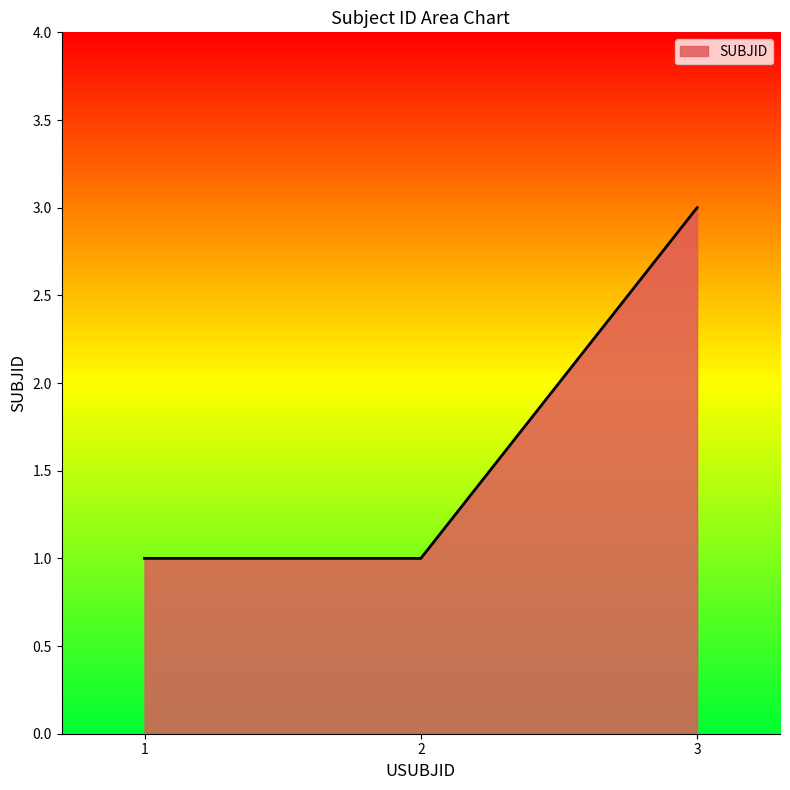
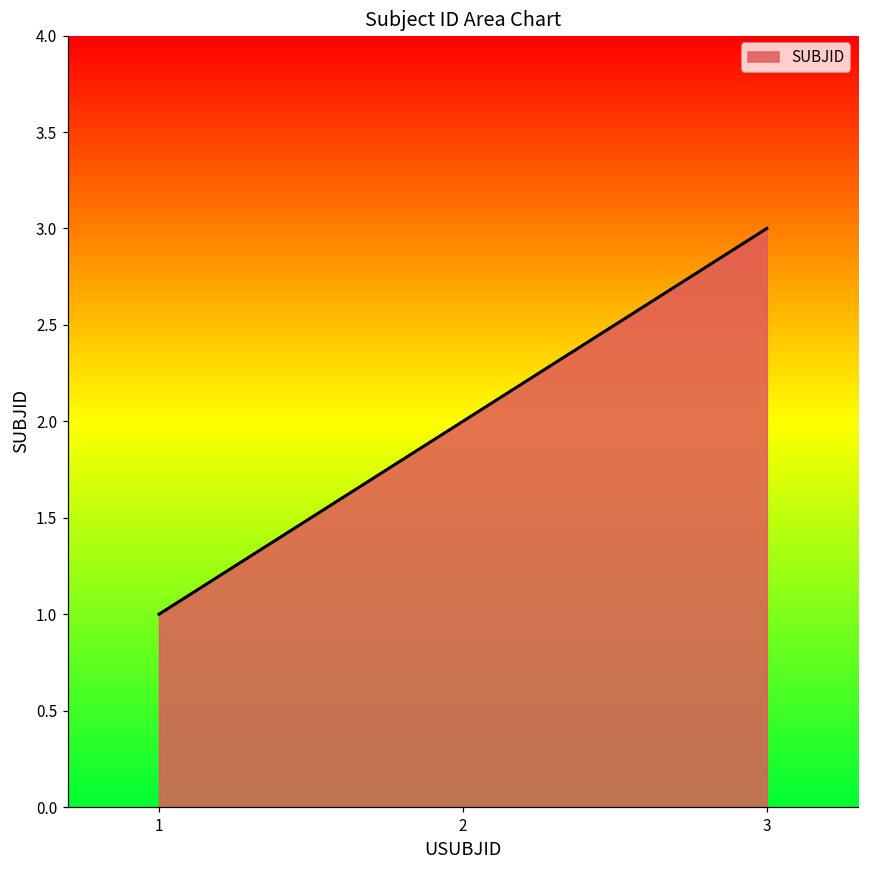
  {
    "1": 1,
-   "2": 1,
+   "2": 2,
    "3": 3
  }
